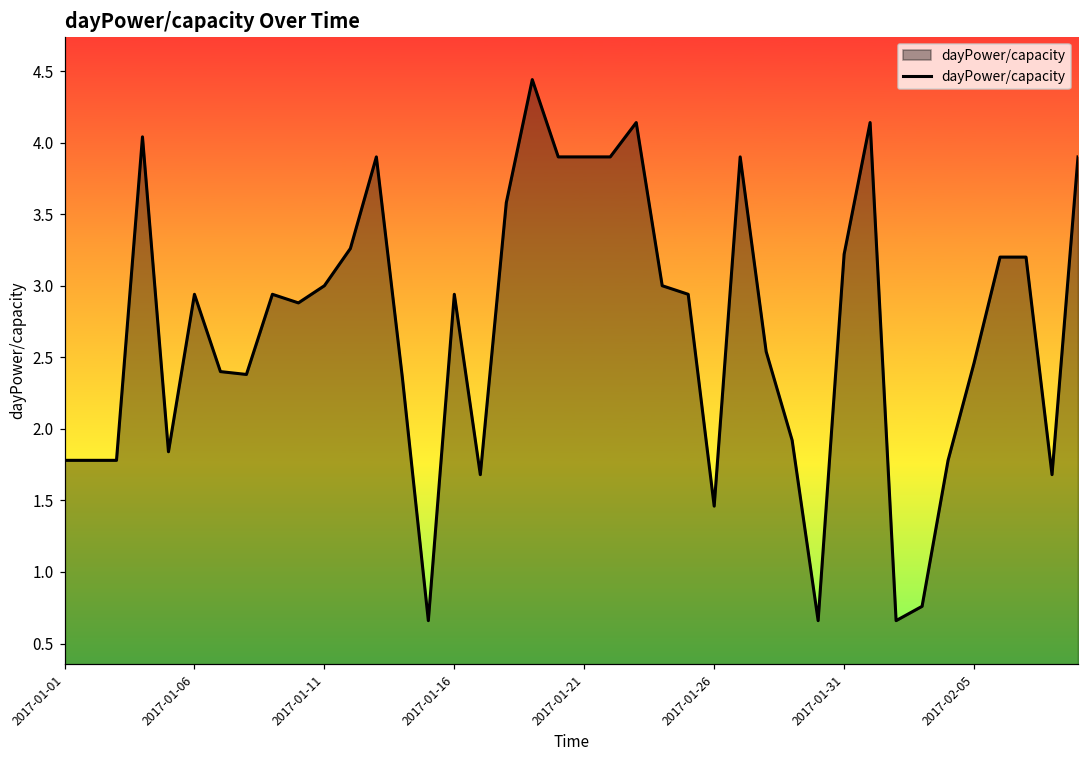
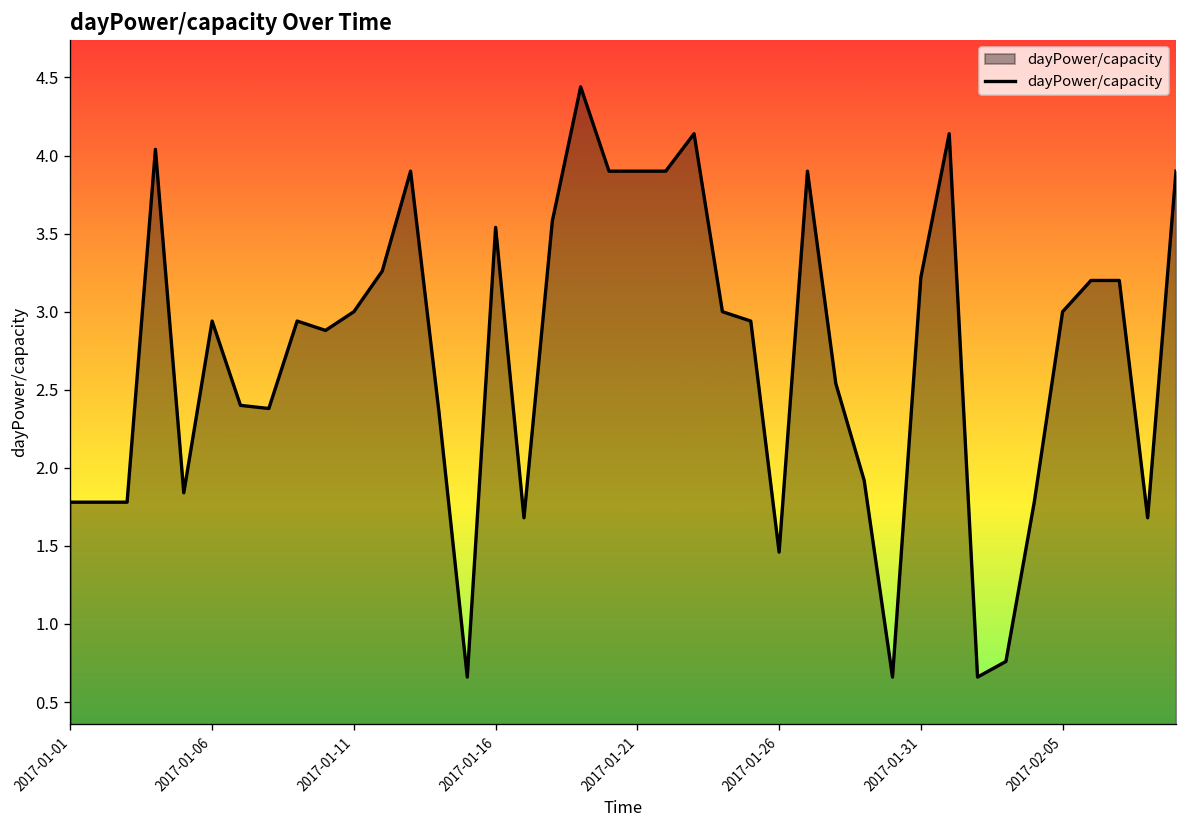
  {
    "2017-01-01": 1.78,
    "2017-01-06": 2.94,
    "2017-01-11": 3.00,
-   "2017-01-16": 2.94,
+   "2017-01-16": 3.54,
    "2017-01-21": 3.90,
    "2017-01-26": 1.46,
    "2017-01-31": 3.22,
-   "2017-02-05": 2.46
+   "2017-02-05": 3.00
  }
